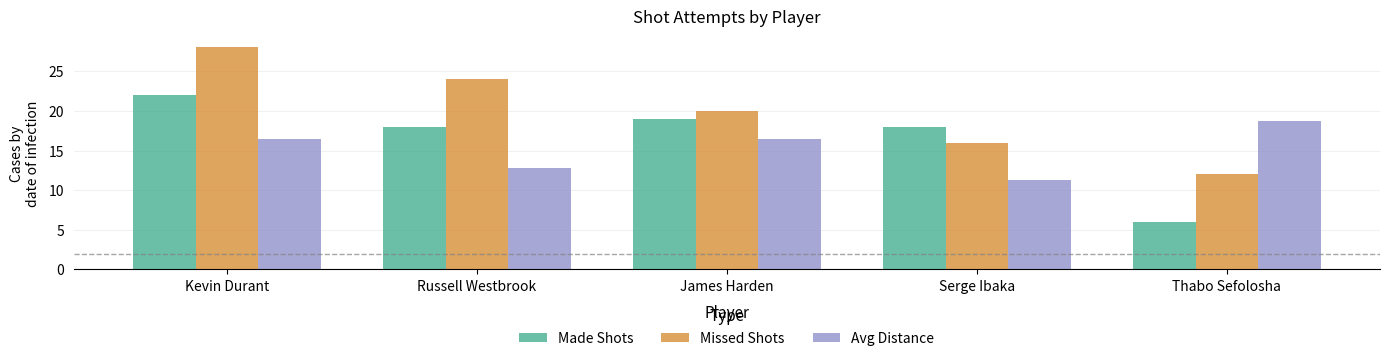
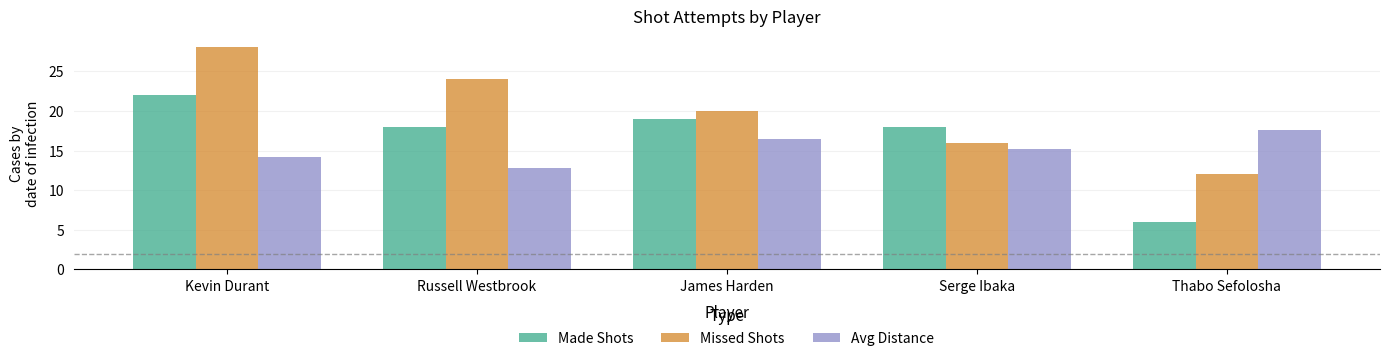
  {
    "Made Shots": {
      "Kevin Durant": 22,
      "Russell Westbrook": 18,
      "James Harden": 19,
      "Serge Ibaka": 18,
      "Thabo Sefolosha": 6
    },
    "Missed Shots": {
      "Kevin Durant": 28,
      "Russell Westbrook": 24,
      "James Harden": 20,
      "Serge Ibaka": 16,
      "Thabo Sefolosha": 12
    },
    "Avg Distance": {
-     "Kevin Durant": 16,
+     "Kevin Durant": 14,
      "Russell Westbrook": 13,
      "James Harden": 17,
-     "Serge Ibaka": 11,
-     "Thabo Sefolosha": 19
+     "Serge Ibaka": 15,
+     "Thabo Sefolosha": 18
    }
  }
